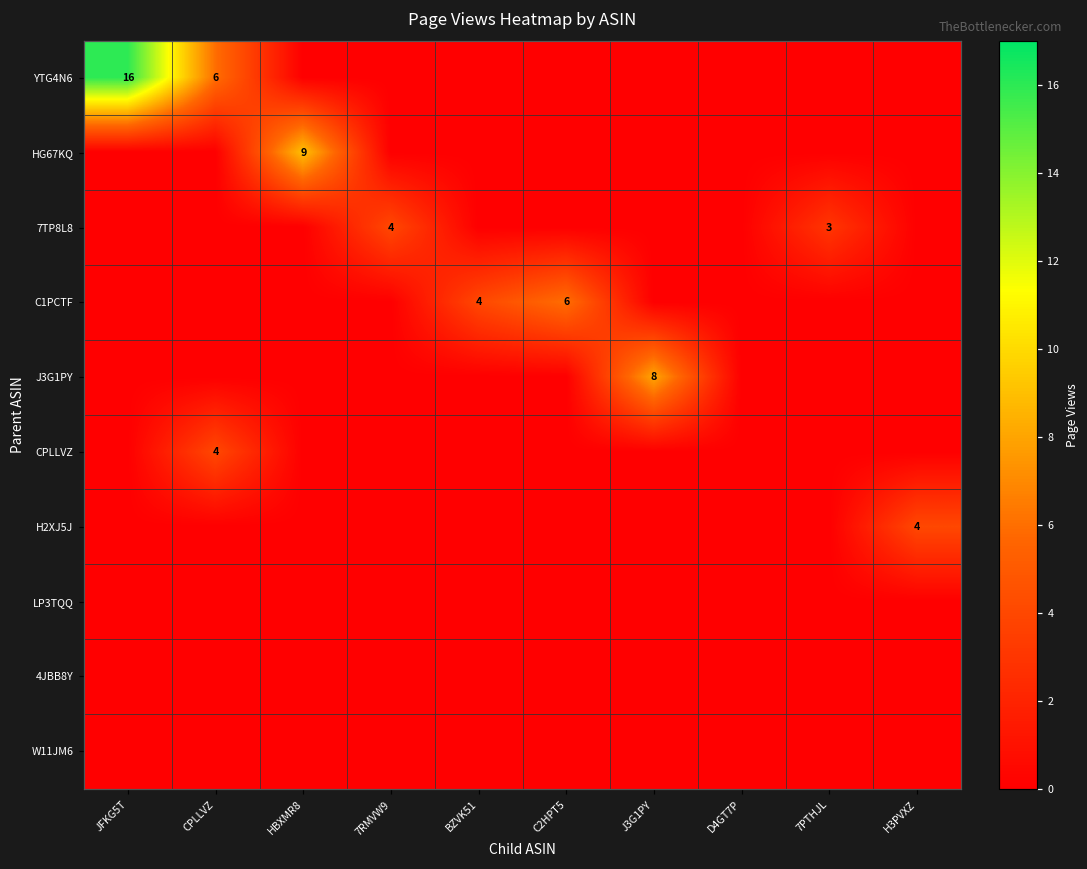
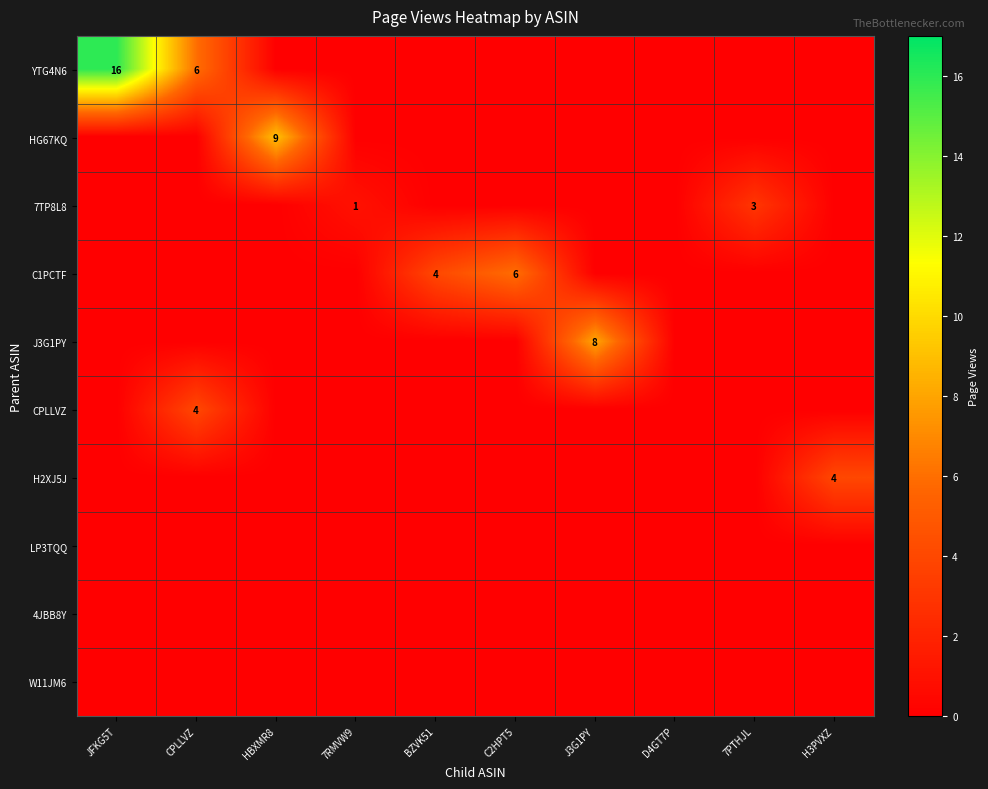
  {
    "YTG4N6": {
      "JFKG5T": 16,
      "CPLLVZ": 6
    },
    "HG67KQ": {
      "HBXMR8": 9
    },
    "7TP8L8": {
-     "7RMVW9": 4,
+     "7RMVW9": 1,
      "7PTHJL": 3
    },
    "C1PCTF": {
      "BZVK51": 4,
      "C2HPT5": 6
    },
    "J3G1PY": {
      "J3G1PY": 8
    },
    "CPLLVZ": {
      "CPLLVZ": 4
    },
    "H2XJ5J": {
      "H3PVXZ": 4
    }
  }
